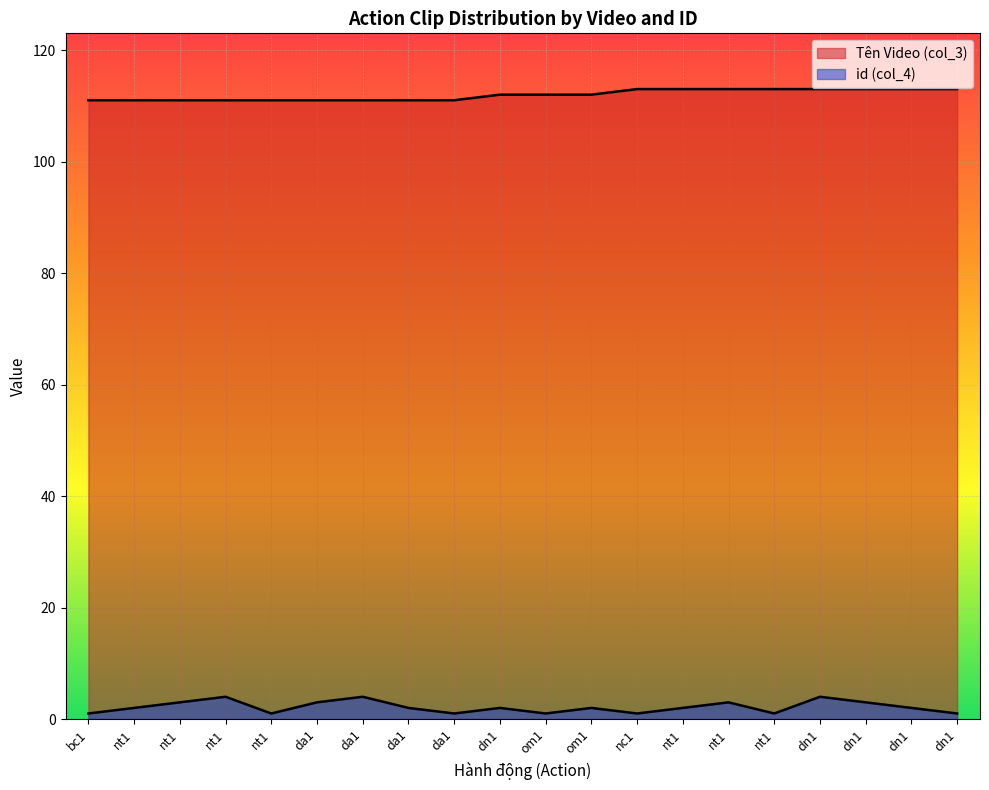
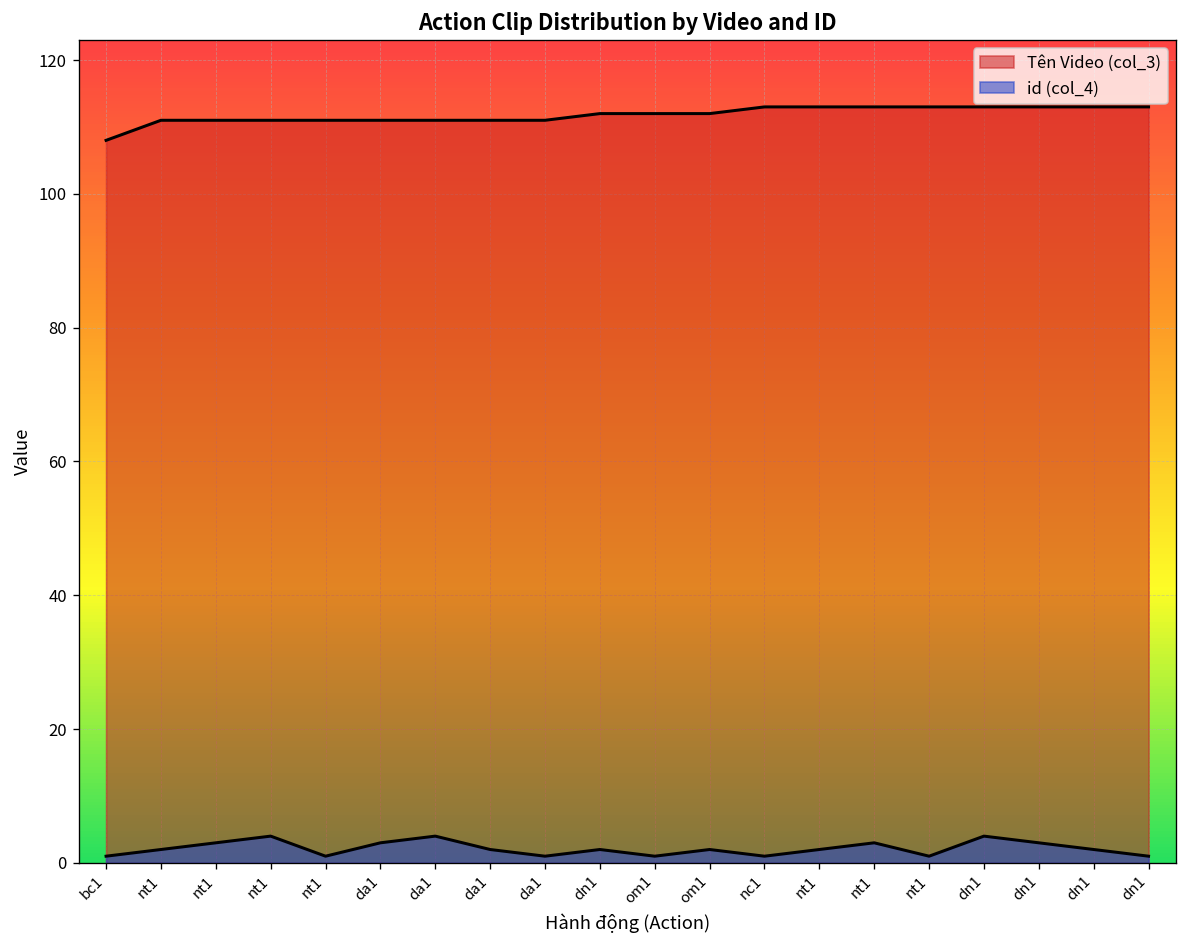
  {
    "Tên Video (col_3)": {
-     "bc1": 111,
+     "bc1": 108,
      "nc1": 113
    },
    "id (col_4)": {
      "bc1": 1,
      "nc1": 1
    }
  }
